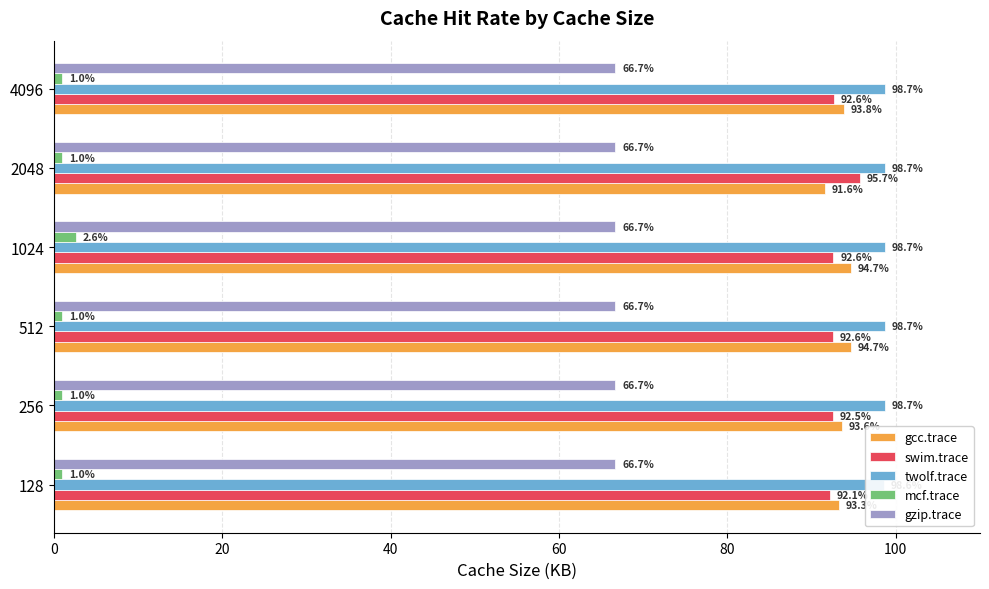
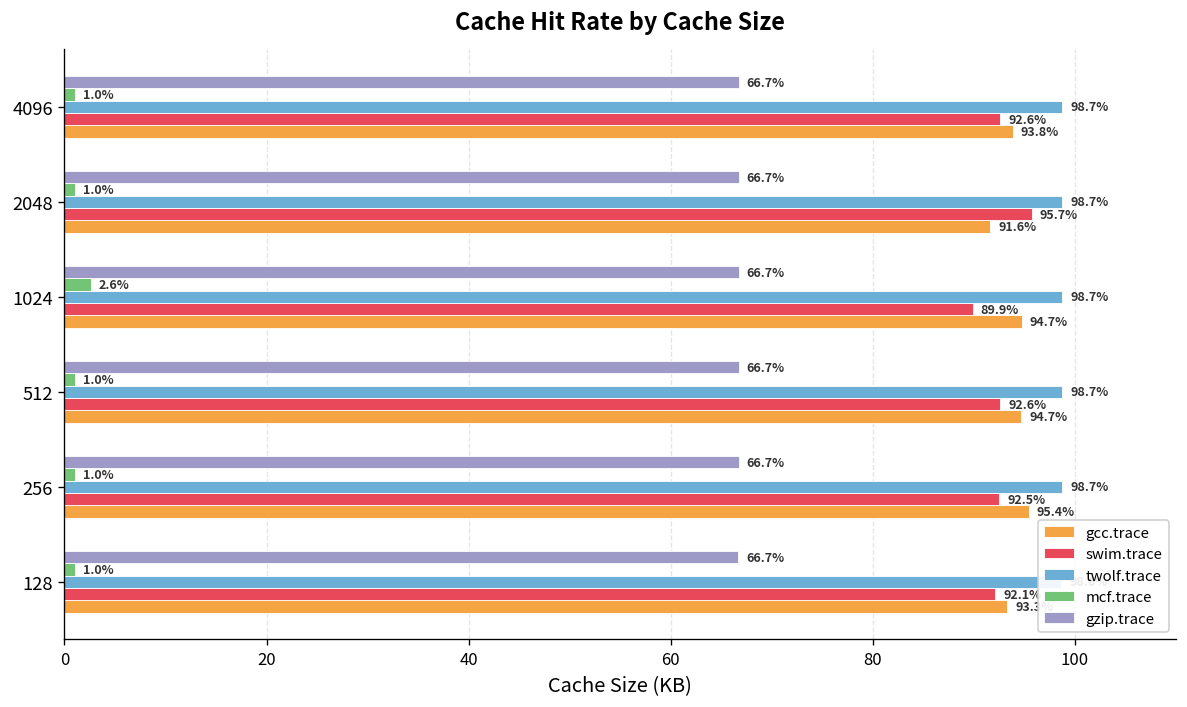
  {
    "gcc.trace": {
-     "256": "94"
+     "256": "95"
    },
    "swim.trace": {
      "4096": "92.6%",
      "2048": "95.7%",
-     "1024": "92.6%",
+     "1024": "89.9%",
      "512": "92.6%",
      "256": "92.5%"
    },
    "mcf.trace": {
      "4096": "1.0%",
      "2048": "1.0%",
      "1024": "2.6%",
      "512": "1.0%",
      "256": "1.0%",
      "128": "1.0%"
    }
  }
